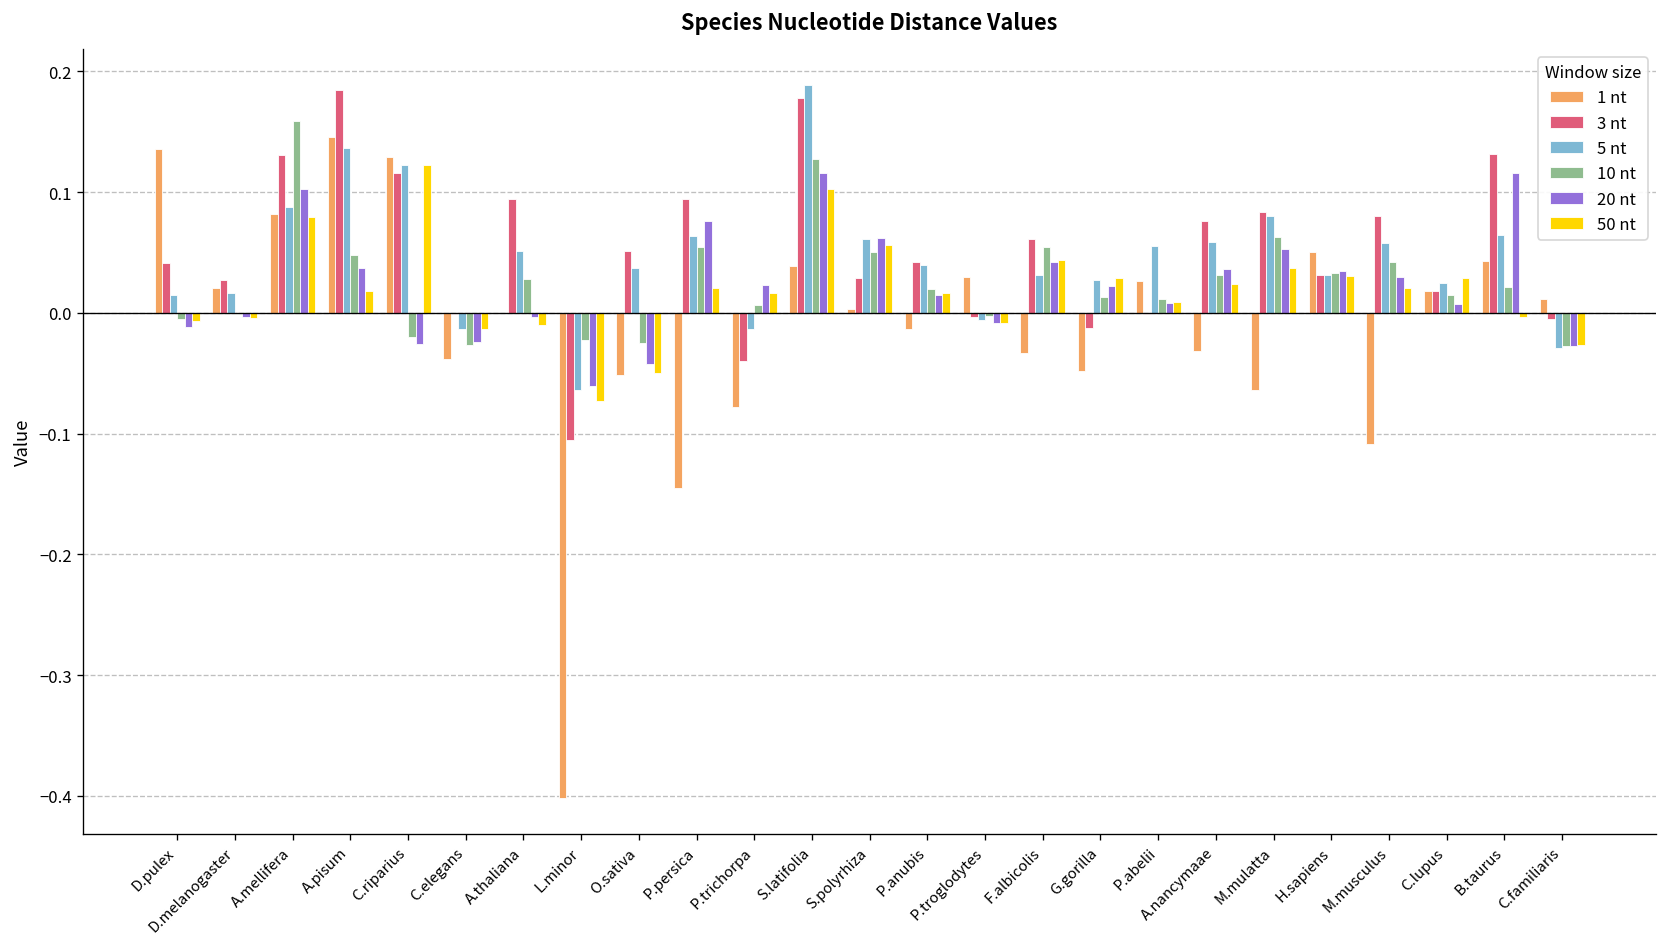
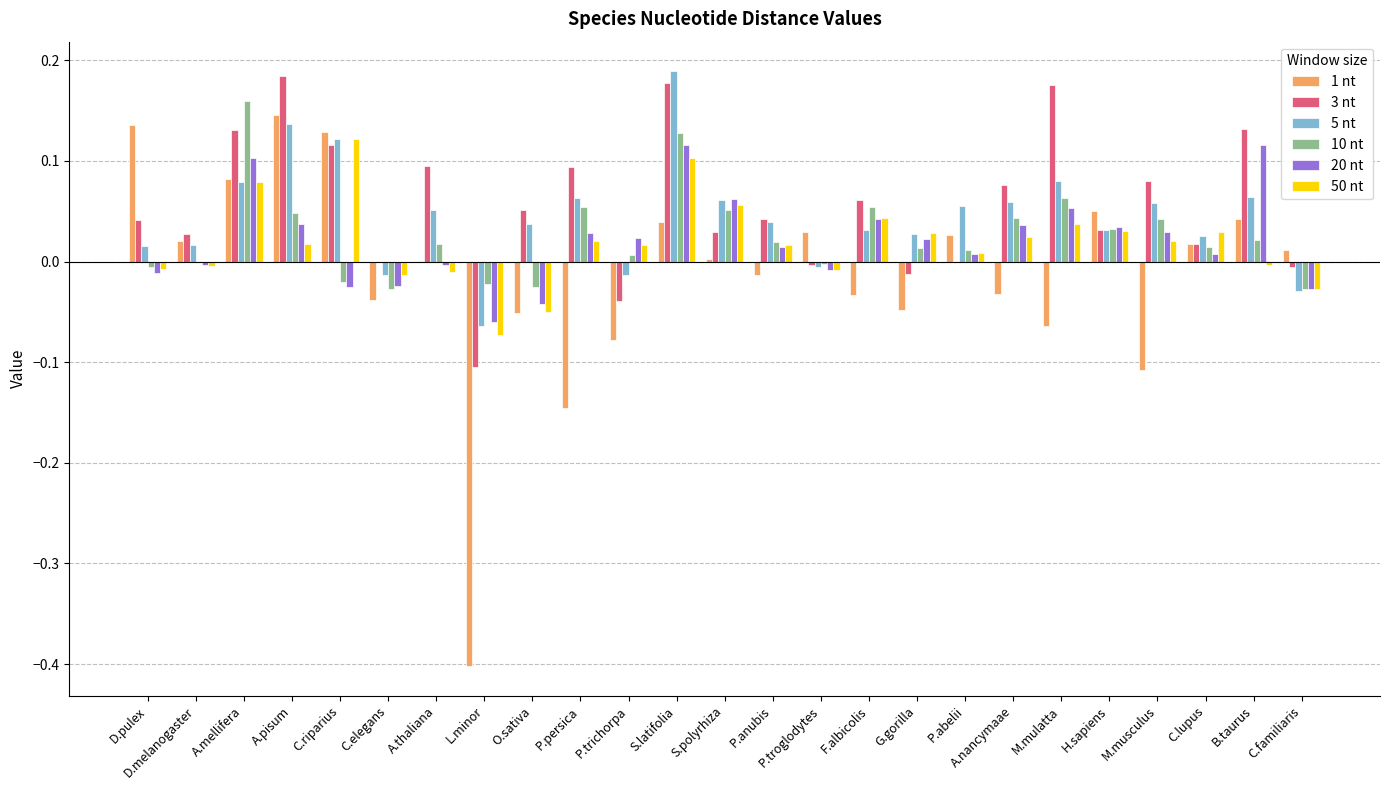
  {
    "1 nt": {
      "D.pulex": 0.136,
      "D.melanogaster": 0.021,
      "A.mellifera": 0.082,
      "A.pisum": 0.145,
      "C.riparius": 0.129,
      "C.elegans": -0.038,
      "L.minor": -0.402,
      "O.sativa": -0.051,
      "P.persica": -0.145,
      "P.trichorpa": -0.078,
      "S.latifolia": 0.039,
      "S.polyrhiza": 0.003,
      "P.anubis": -0.013,
      "P.troglodytes": 0.030,
      "F.albicolis": -0.033,
      "G.gorilla": -0.048,
      "P.abelii": 0.026,
      "A.nancymaae": -0.032,
      "M.mulatta": -0.064,
      "H.sapiens": 0.050,
      "M.musculus": -0.108,
      "C.lupus": 0.018,
      "B.taurus": 0.043,
      "C.familiaris": 0.012
    },
    "3 nt": {
      "D.pulex": 0.041,
      "D.melanogaster": 0.027,
      "A.mellifera": 0.131,
      "A.pisum": 0.184,
      "C.riparius": 0.116,
      "A.thaliana": 0.095,
      "L.minor": -0.105,
      "O.sativa": 0.051,
      "P.persica": 0.094,
      "P.trichorpa": -0.040,
      "S.latifolia": 0.178,
      "S.polyrhiza": 0.029,
      "P.anubis": 0.042,
      "P.troglodytes": -0.003,
      "F.albicolis": 0.061,
      "G.gorilla": -0.012,
      "A.nancymaae": 0.076,
-     "M.mulatta": 0.084,
+     "M.mulatta": 0.176,
      "H.sapiens": 0.031,
      "M.musculus": 0.080,
      "C.lupus": 0.018,
      "B.taurus": 0.132,
      "C.familiaris": -0.005
    },
    "5 nt": {
      "D.pulex": 0.015,
      "D.melanogaster": 0.016,
-     "A.mellifera": 0.088,
+     "A.mellifera": 0.079,
      "A.pisum": 0.136,
      "C.riparius": 0.122,
      "C.elegans": -0.013,
      "A.thaliana": 0.052,
      "L.minor": -0.064,
      "O.sativa": 0.037,
      "P.persica": 0.063,
      "P.trichorpa": -0.014,
      "S.latifolia": 0.189,
      "S.polyrhiza": 0.061,
      "P.anubis": 0.039,
      "P.troglodytes": -0.006,
      "F.albicolis": 0.031,
      "G.gorilla": 0.027,
      "P.abelii": 0.055,
      "A.nancymaae": 0.059,
      "M.mulatta": 0.080,
      "H.sapiens": 0.031,
      "M.musculus": 0.058,
      "C.lupus": 0.025,
      "B.taurus": 0.064,
      "C.familiaris": -0.029
    },
    "10 nt": {
      "D.pulex": -0.005,
      "A.mellifera": 0.159,
      "A.pisum": 0.048,
      "C.riparius": -0.020,
      "C.elegans": -0.027,
-     "A.thaliana": 0.028,
+     "A.thaliana": 0.017,
      "L.minor": -0.023,
      "O.sativa": -0.025,
      "P.persica": 0.055,
      "P.trichorpa": 0.006,
      "S.latifolia": 0.127,
      "S.polyrhiza": 0.051,
      "P.anubis": 0.020,
      "F.albicolis": 0.054,
      "G.gorilla": 0.013,
      "P.abelii": 0.012,
-     "A.nancymaae": 0.032,
+     "A.nancymaae": 0.043,
      "M.mulatta": 0.063,
      "H.sapiens": 0.033,
      "M.musculus": 0.042,
      "C.lupus": 0.015,
      "B.taurus": 0.021,
      "C.familiaris": -0.027
    },
    "20 nt": {
      "D.pulex": -0.011,
      "D.melanogaster": -0.003,
      "A.mellifera": 0.103,
      "A.pisum": 0.037,
      "C.riparius": -0.025,
      "C.elegans": -0.024,
      "A.thaliana": -0.004,
      "L.minor": -0.060,
      "O.sativa": -0.042,
-     "P.persica": 0.076,
+     "P.persica": 0.028,
      "P.trichorpa": 0.023,
      "S.latifolia": 0.116,
      "S.polyrhiza": 0.062,
      "P.anubis": 0.015,
      "P.troglodytes": -0.009,
      "F.albicolis": 0.042,
      "G.gorilla": 0.023,
      "P.abelii": 0.008,
      "A.nancymaae": 0.036,
      "M.mulatta": 0.053,
      "H.sapiens": 0.035,
      "M.musculus": 0.029,
      "C.lupus": 0.008,
      "B.taurus": 0.116,
      "C.familiaris": -0.027
    },
    "50 nt": {
      "D.pulex": -0.007,
      "D.melanogaster": -0.004,
      "A.mellifera": 0.079,
      "A.pisum": 0.018,
      "C.riparius": 0.122,
      "C.elegans": -0.013,
      "A.thaliana": -0.010,
      "L.minor": -0.073,
      "O.sativa": -0.050,
      "P.persica": 0.021,
      "P.trichorpa": 0.017,
      "S.latifolia": 0.103,
      "S.polyrhiza": 0.056,
      "P.anubis": 0.016,
      "P.troglodytes": -0.009,
      "F.albicolis": 0.044,
      "G.gorilla": 0.029,
      "P.abelii": 0.009,
      "A.nancymaae": 0.024,
      "M.mulatta": 0.037,
      "H.sapiens": 0.031,
      "M.musculus": 0.020,
      "C.lupus": 0.029,
      "B.taurus": -0.003,
      "C.familiaris": -0.027
    }
  }
